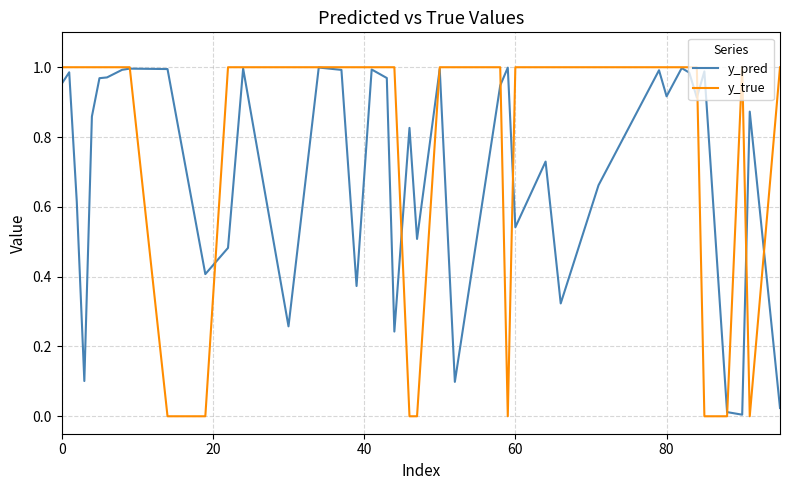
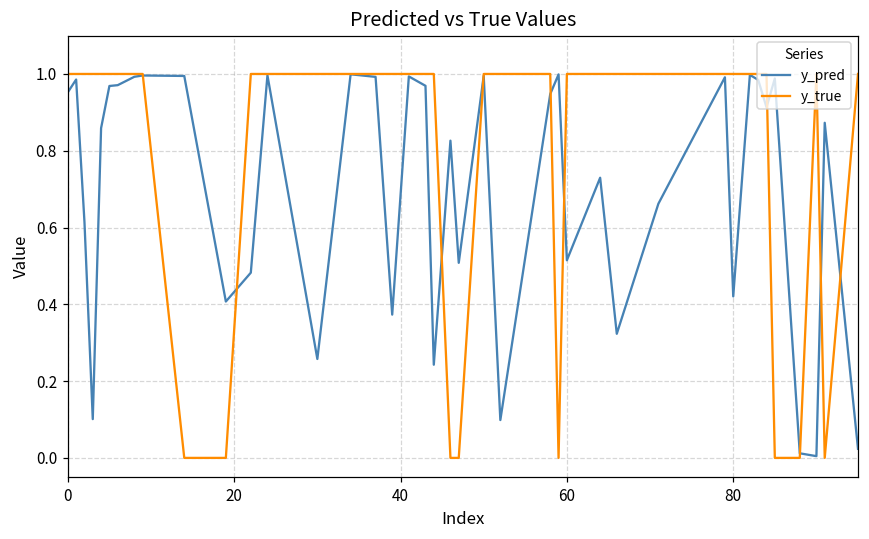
  {
    "y_pred": {
      "0": 0.95,
-     "60": 0.54,
-     "80": 0.92
+     "60": 0.51,
+     "80": 0.42
    },
    "y_true": {
      "0": 1.00,
      "60": 1.00,
      "80": 1.00
    }
  }
